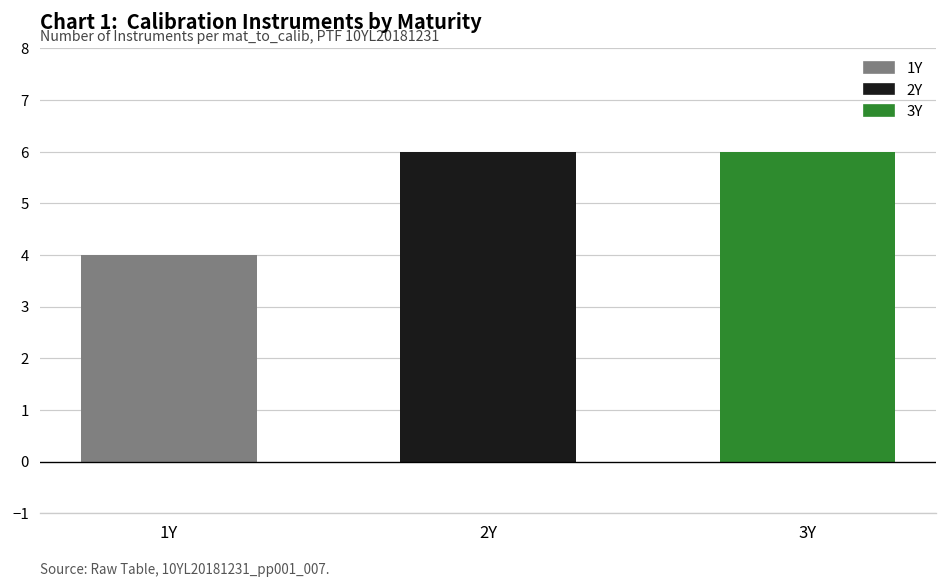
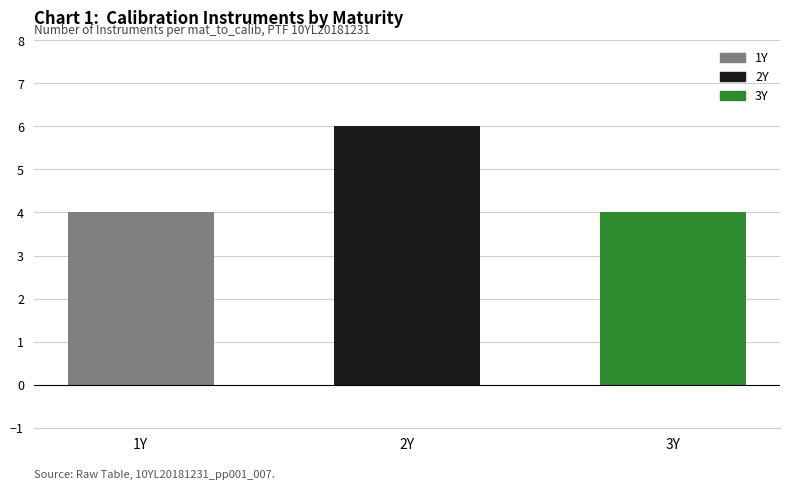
  {
    "1Y": 4,
    "2Y": 6,
-   "3Y": 6
+   "3Y": 4
  }
